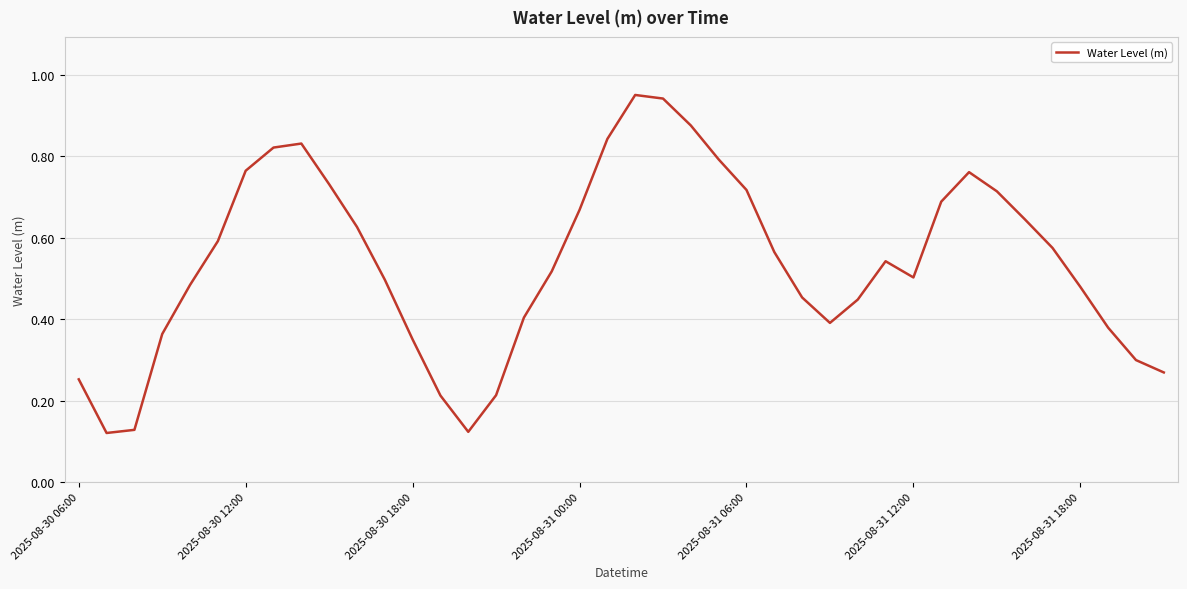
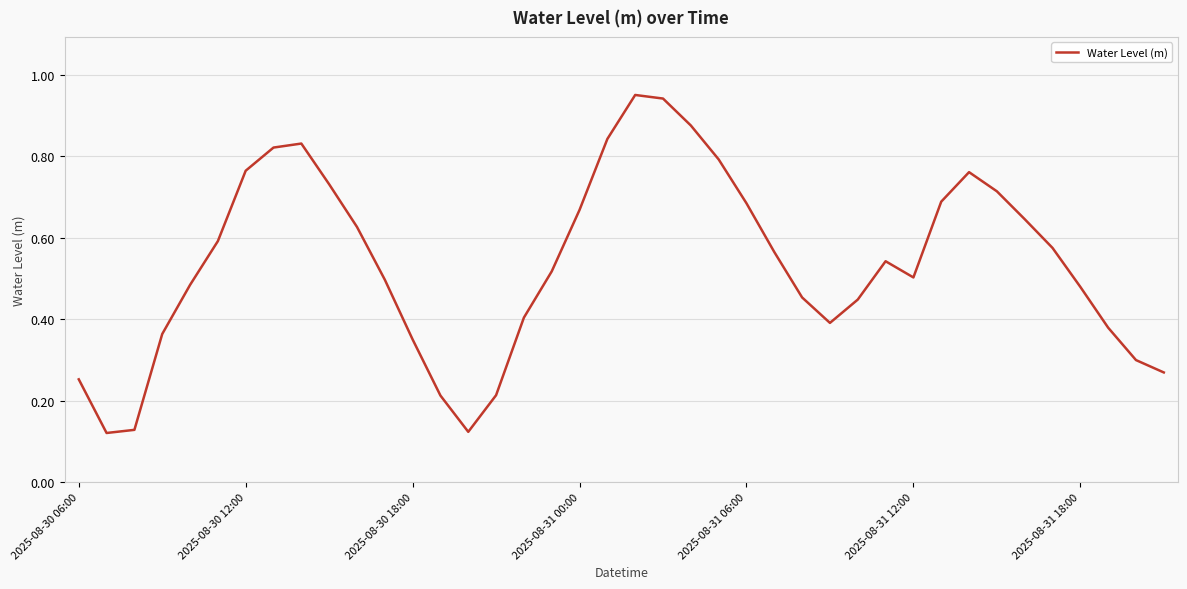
  {
    "2025-08-30 06:00": 0.25,
    "2025-08-30 12:00": 0.76,
    "2025-08-30 18:00": 0.35,
    "2025-08-31 00:00": 0.67,
-   "2025-08-31 06:00": 0.72,
+   "2025-08-31 06:00": 0.68,
    "2025-08-31 12:00": 0.50,
    "2025-08-31 18:00": 0.48
  }
